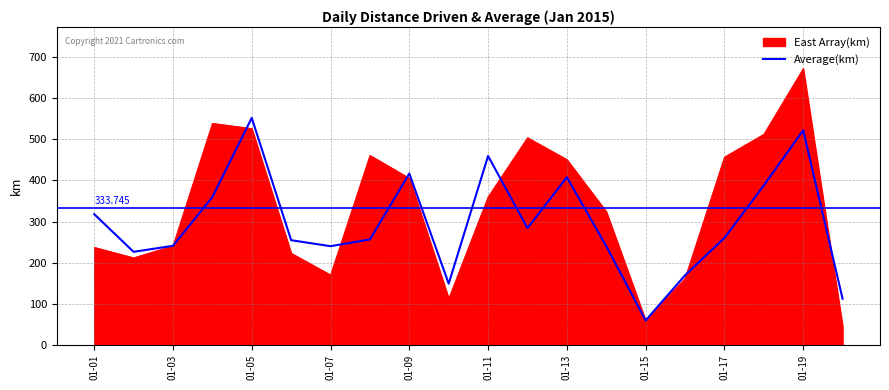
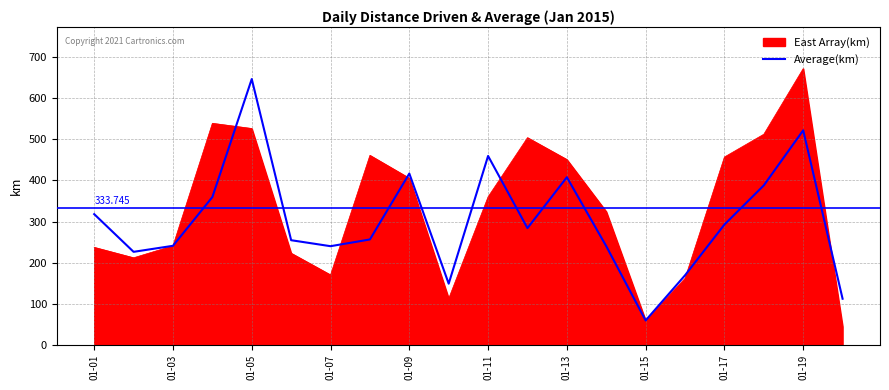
  {
    "East Array(km)": {
      "01-01": 240,
      "01-05": 530,
      "01-07": 170,
      "01-09": 410,
      "01-11": 360,
      "01-13": 450,
      "01-17": 460,
      "01-19": 670
    },
    "Average(km)": {
-     "01-05": 550,
+     "01-05": 650,
      "01-07": 240,
      "01-09": 420,
      "01-11": 460,
      "01-13": 410,
-     "01-17": 260,
+     "01-17": 290,
      "01-19": 520
    }
  }
